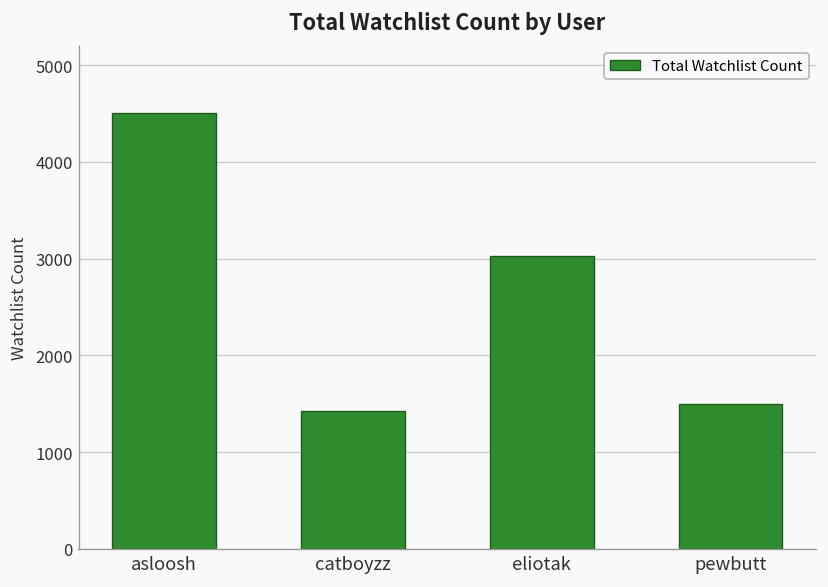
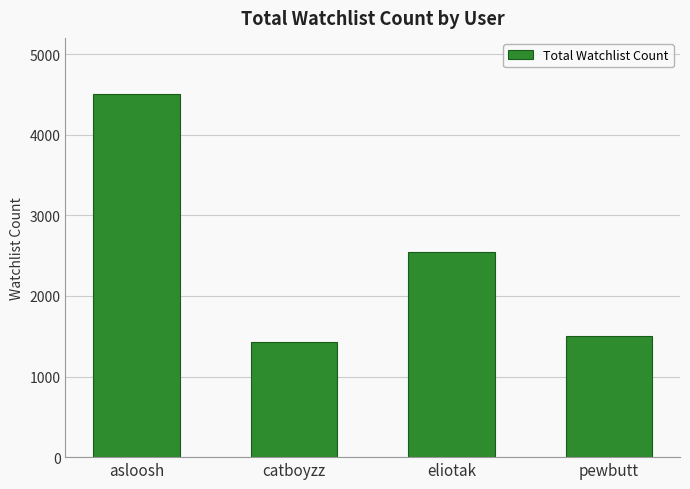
  {
    "asloosh": 4500,
    "catboyzz": 1400,
-   "eliotak": 3000,
+   "eliotak": 2500,
    "pewbutt": 1500
  }
